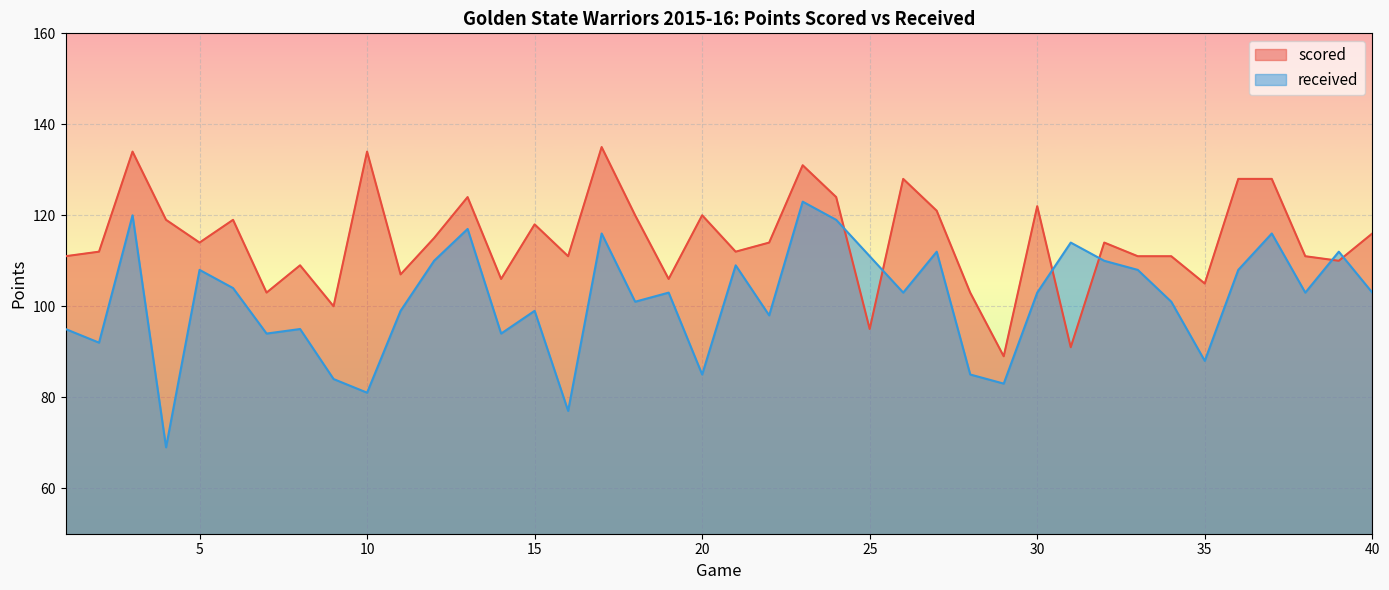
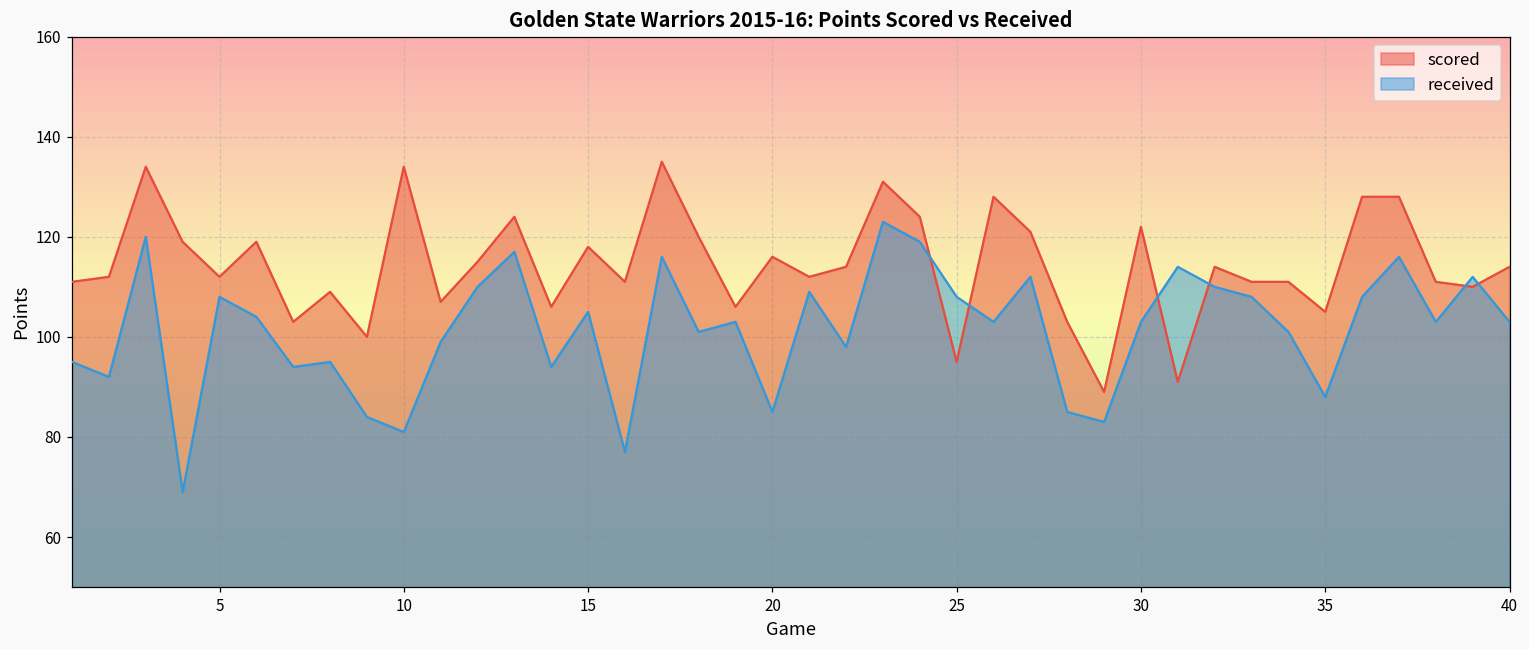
  {
    "scored": {
-     "5": 114,
+     "5": 112,
      "10": 134,
      "15": 118,
-     "20": 120,
+     "20": 116,
      "25": 95,
      "30": 122,
      "35": 105,
-     "40": 116
+     "40": 114
    },
    "received": {
      "5": 108,
      "10": 81,
-     "15": 99,
+     "15": 105,
      "20": 85,
-     "25": 111,
+     "25": 108,
      "30": 103,
      "35": 88,
      "40": 103
    }
  }
